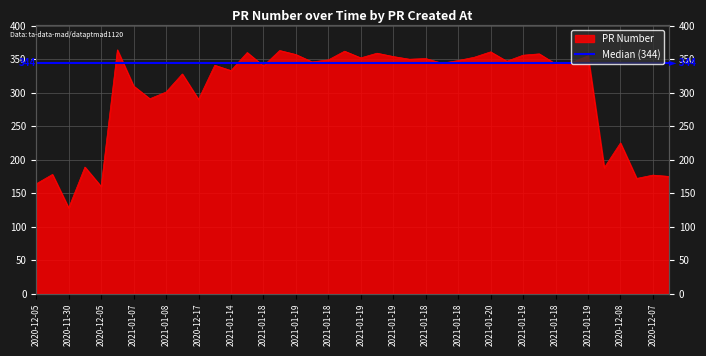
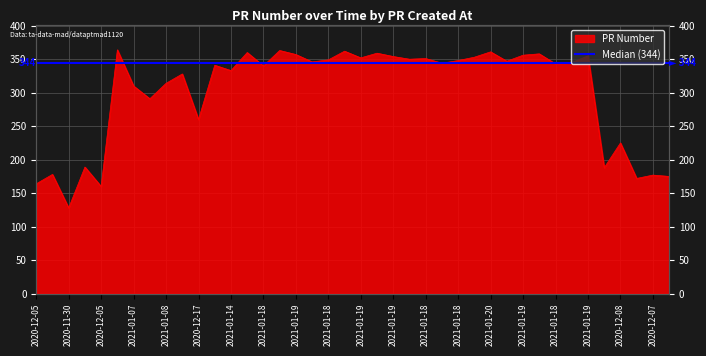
  {
    "2020-11-30": 130,
    "2021-01-07": 310,
-   "2021-01-08": 300,
-   "2020-12-17": 290,
+   "2021-01-08": 310,
+   "2020-12-17": 260,
    "2021-01-14": 330,
    "2020-12-08": 230
  }
